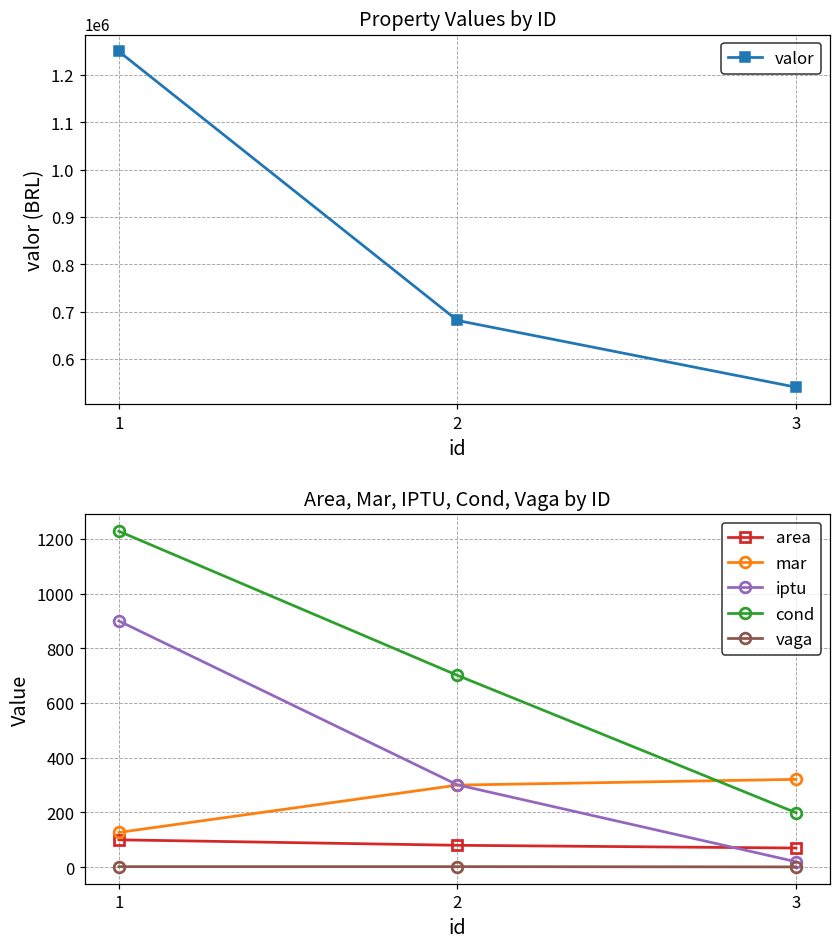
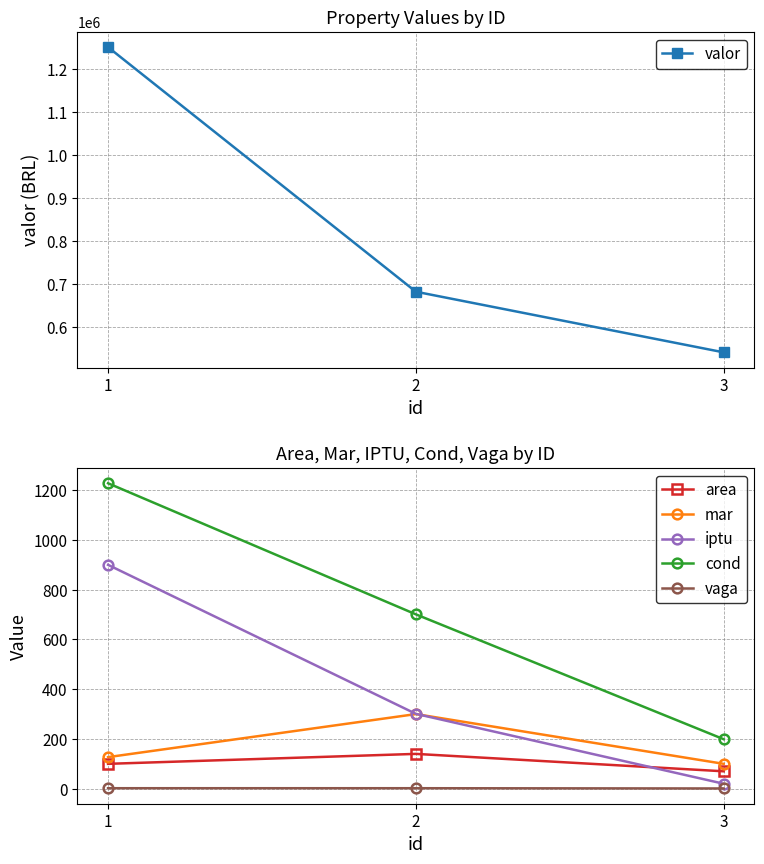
  {
    "Property Values by ID": {
      "1": 1250000,
      "2": 680000,
      "3": 540000
    },
    "Area, Mar, IPTU, Cond, Vaga by ID": {
      "area": {
        "1": 100,
-       "2": 80,
+       "2": 140,
        "3": 70
      },
      "mar": {
        "1": 130,
-       "3": 320
+       "3": 100
      },
      "iptu": {
        "1": 900,
        "3": 20
      },
      "cond": {
        "1": 1230,
        "2": 700,
        "3": 200
      },
      "vaga": {
        "1": 0,
        "2": 0,
        "3": 0
      }
    }
  }
